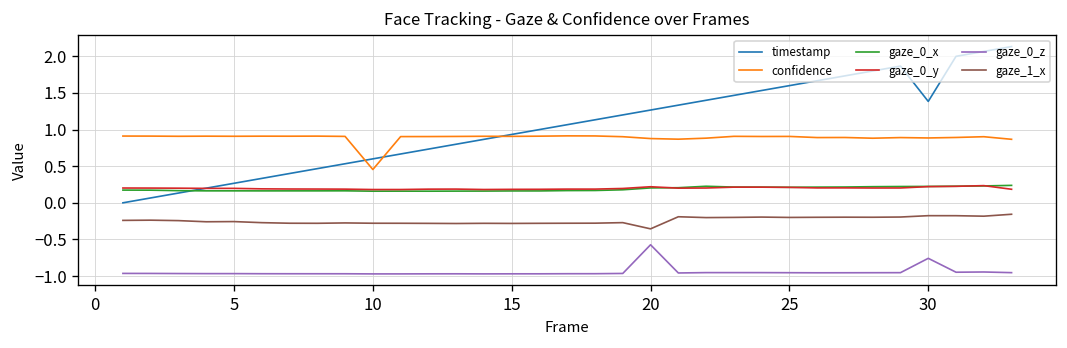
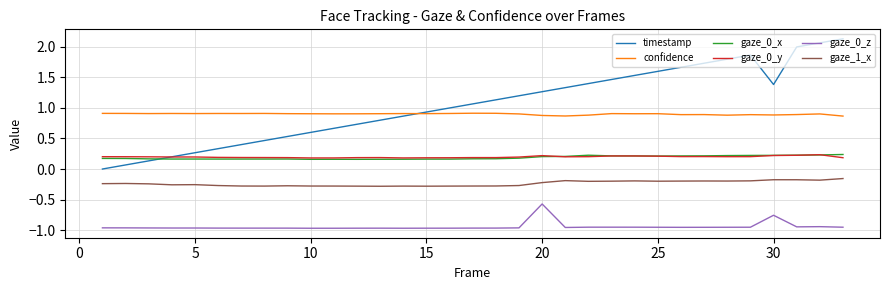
  {
    "timestamp": {
      "5": 0.3,
      "10": 0.6,
      "20": 1.3,
      "25": 1.6,
      "30": 1.4
    },
    "confidence": {
      "5": 0.9,
-     "10": 0.5,
+     "10": 0.9,
      "20": 0.9,
      "25": 0.9,
      "30": 0.9
    },
    "gaze_0_z": {
      "5": -1.0,
      "10": -1.0,
      "15": -1.0,
      "20": -0.6,
      "25": -1.0,
      "30": -0.8
    },
    "gaze_1_x": {
      "5": -0.3,
      "10": -0.3,
      "15": -0.3,
-     "20": -0.4,
+     "20": -0.2,
      "25": -0.2,
      "30": -0.2
    }
  }
